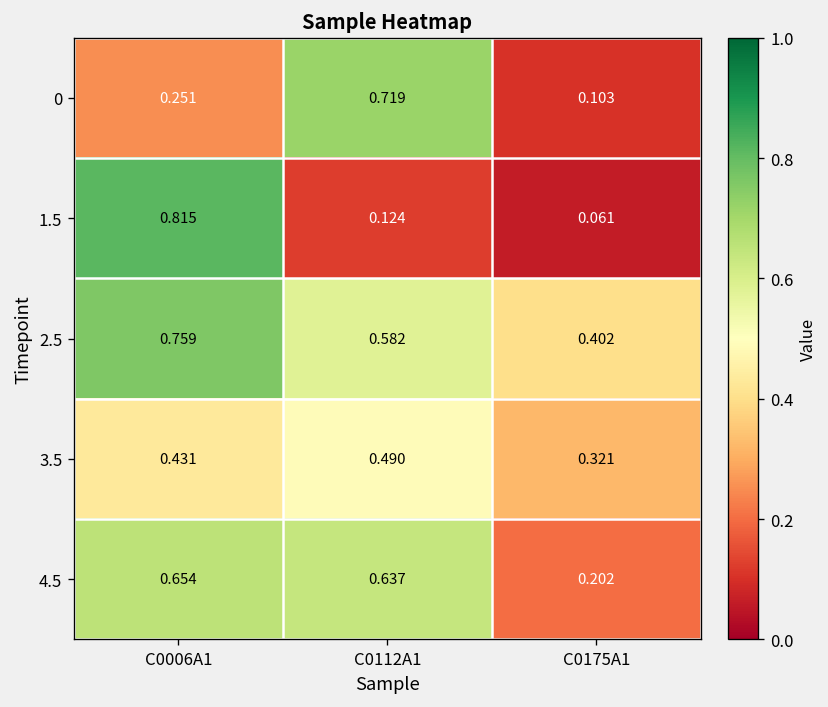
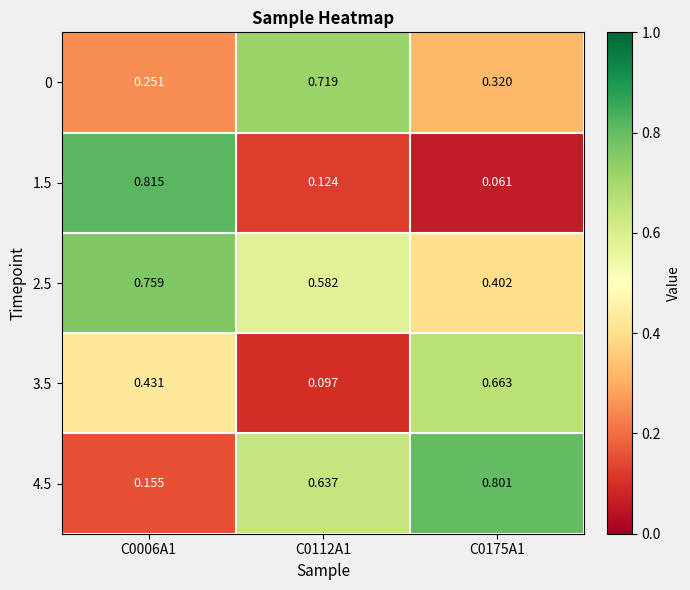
  {
    "0": {
      "C0006A1": 0.251,
      "C0112A1": 0.719,
-     "C0175A1": 0.103
+     "C0175A1": 0.320
    },
    "1.5": {
      "C0006A1": 0.815,
      "C0112A1": 0.124,
      "C0175A1": 0.061
    },
    "2.5": {
      "C0006A1": 0.759,
      "C0112A1": 0.582,
      "C0175A1": 0.402
    },
    "3.5": {
      "C0006A1": 0.431,
-     "C0112A1": 0.490,
-     "C0175A1": 0.321
+     "C0112A1": 0.097,
+     "C0175A1": 0.663
    },
    "4.5": {
-     "C0006A1": 0.654,
+     "C0006A1": 0.155,
      "C0112A1": 0.637,
-     "C0175A1": 0.202
+     "C0175A1": 0.801
    }
  }
